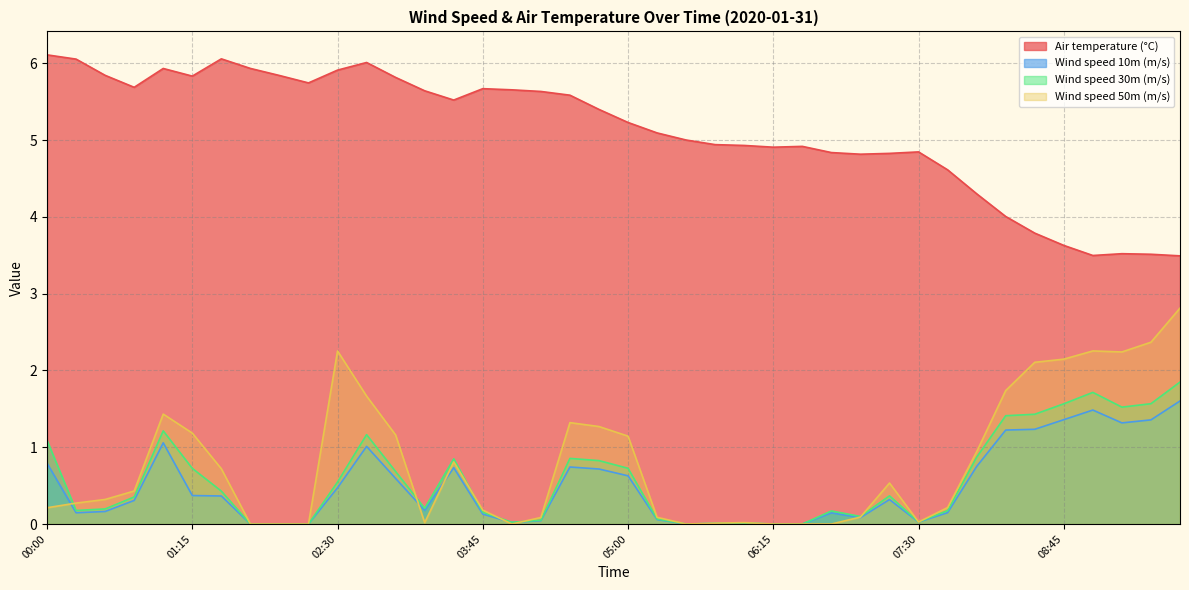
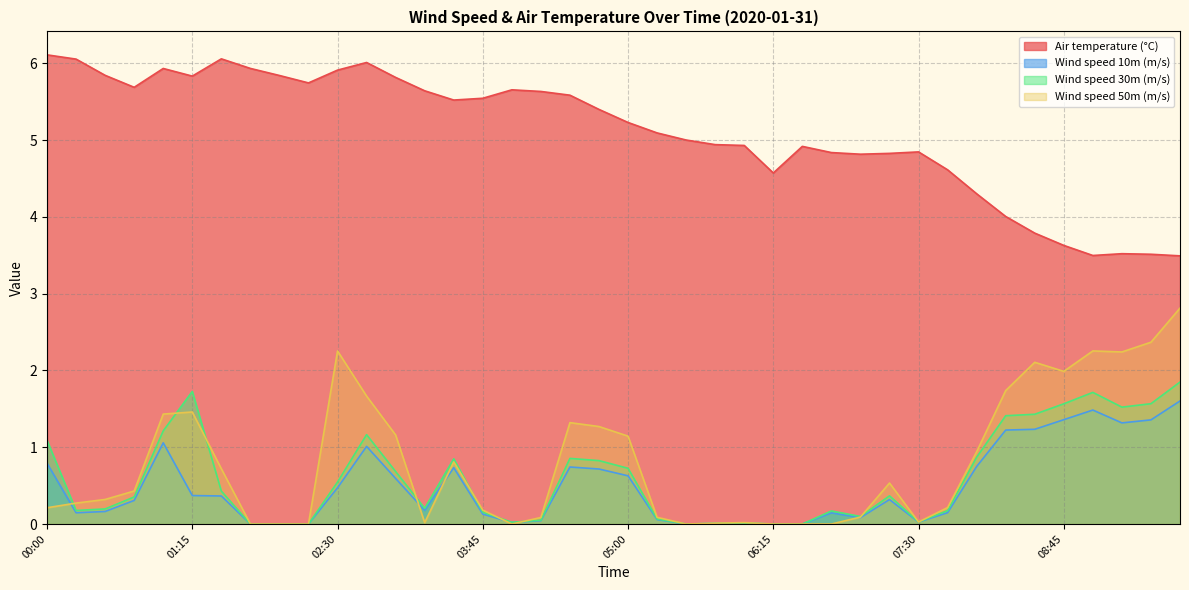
  {
    "Air temperature (°C)": {
      "00:00": 6.1,
      "01:15": 5.8,
      "02:30": 5.9,
-     "03:45": 5.7,
+     "03:45": 5.5,
      "05:00": 5.2,
-     "06:15": 4.9,
+     "06:15": 4.6,
      "07:30": 4.8,
      "08:45": 3.6
    },
    "Wind speed 10m (m/s)": {
      "00:00": 0.8,
      "01:15": 0.4,
      "02:30": 0.5,
      "05:00": 0.6,
      "08:45": 1.4
    },
    "Wind speed 30m (m/s)": {
      "00:00": 1.1,
-     "01:15": 0.7,
+     "01:15": 1.7,
      "02:30": 0.5,
      "05:00": 0.7,
      "08:45": 1.6
    },
    "Wind speed 50m (m/s)": {
      "00:00": 0.2,
-     "01:15": 1.2,
+     "01:15": 1.5,
      "02:30": 2.3,
      "05:00": 1.1,
-     "08:45": 2.1
+     "08:45": 2.0
    }
  }
